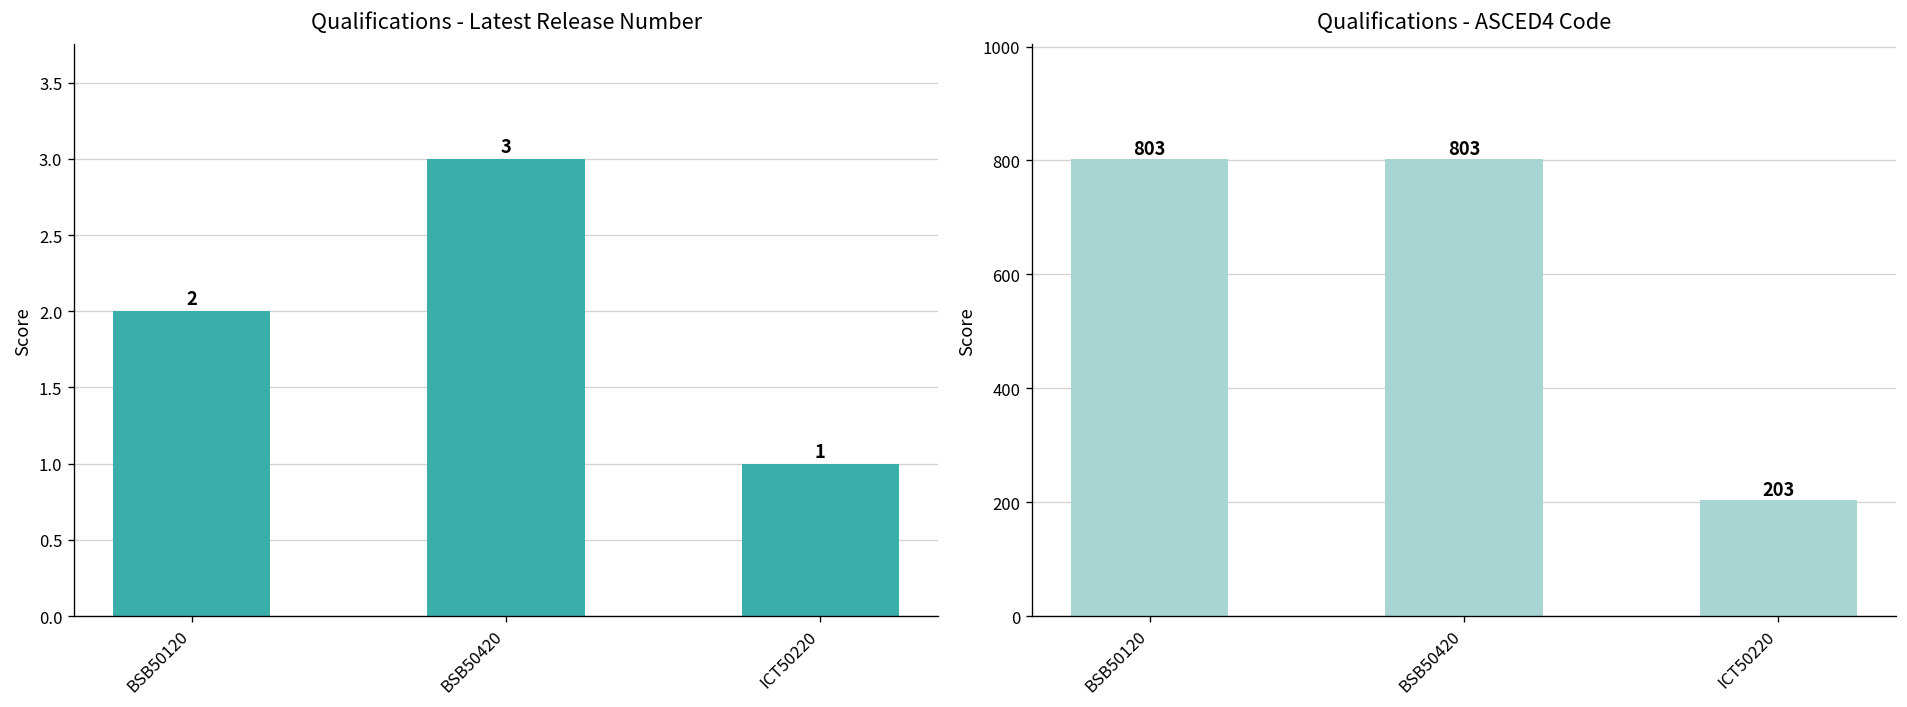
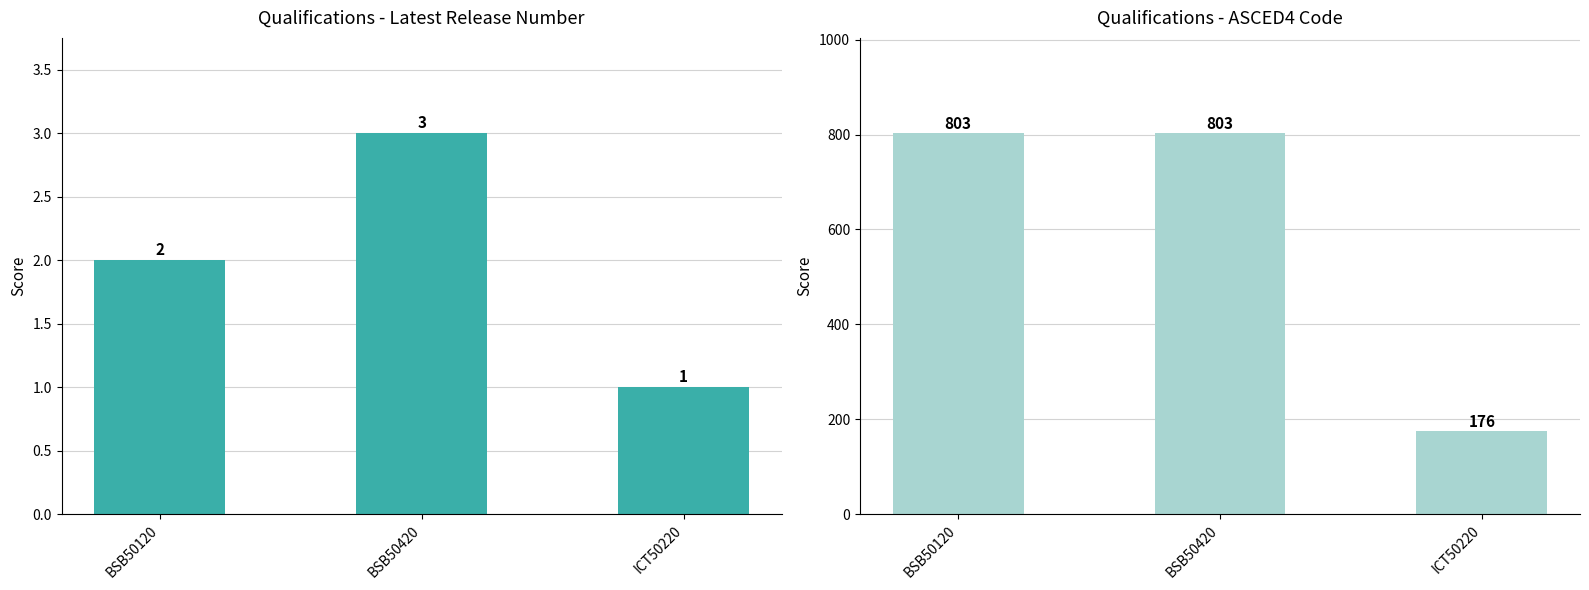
  {
    "Qualifications - Latest Release Number": {
      "BSB50120": 2,
      "BSB50420": 3,
      "ICT50220": 1
    },
    "Qualifications - ASCED4 Code": {
      "BSB50120": 803,
      "BSB50420": 803,
-     "ICT50220": 203
+     "ICT50220": 176
    }
  }
